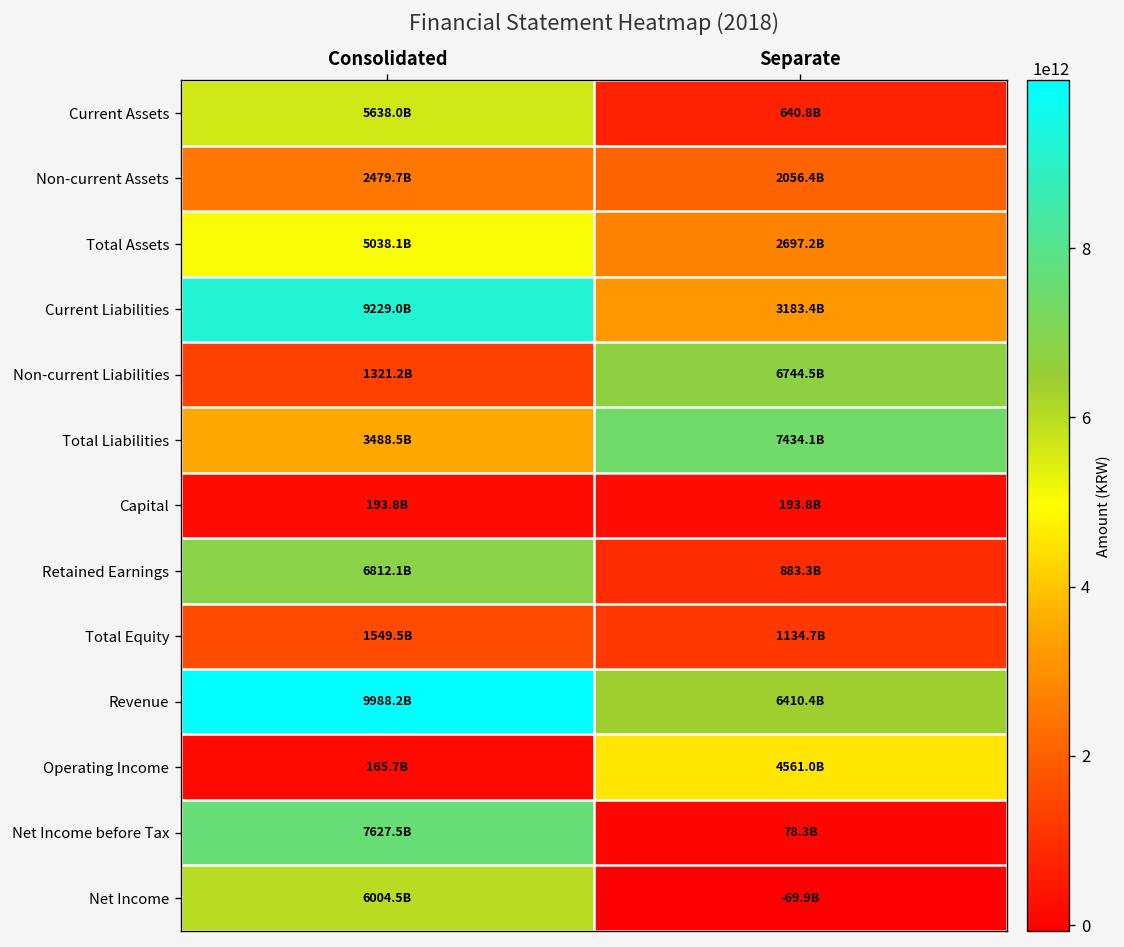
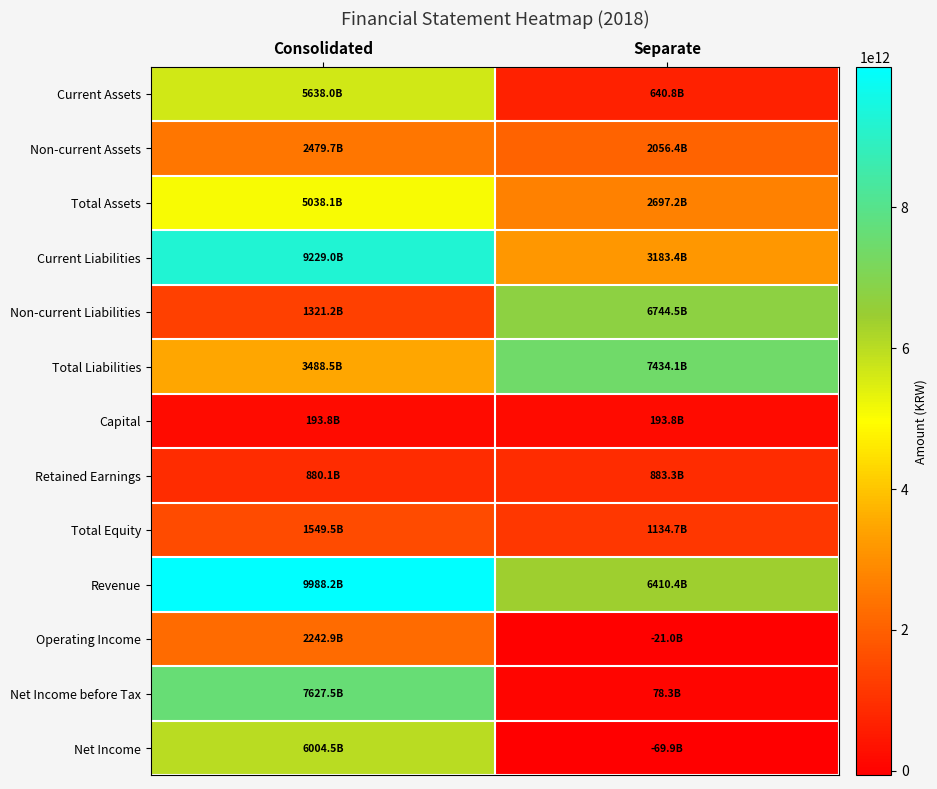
  {
    "Current Assets": {
      "Consolidated": "5638.0B",
      "Separate": "640.8B"
    },
    "Non-current Assets": {
      "Consolidated": "2479.7B",
      "Separate": "2056.4B"
    },
    "Total Assets": {
      "Consolidated": "5038.1B",
      "Separate": "2697.2B"
    },
    "Current Liabilities": {
      "Consolidated": "9229.0B",
      "Separate": "3183.4B"
    },
    "Non-current Liabilities": {
      "Consolidated": "1321.2B",
      "Separate": "6744.5B"
    },
    "Total Liabilities": {
      "Consolidated": "3488.5B",
      "Separate": "7434.1B"
    },
    "Capital": {
      "Consolidated": "193.8B",
      "Separate": "193.8B"
    },
    "Retained Earnings": {
-     "Consolidated": "6812.1B",
+     "Consolidated": "880.1B",
      "Separate": "883.3B"
    },
    "Total Equity": {
      "Consolidated": "1549.5B",
      "Separate": "1134.7B"
    },
    "Revenue": {
      "Consolidated": "9988.2B",
      "Separate": "6410.4B"
    },
    "Operating Income": {
-     "Consolidated": "165.7B",
-     "Separate": "4561.0B"
+     "Consolidated": "2242.9B",
+     "Separate": "-21.0B"
    },
    "Net Income before Tax": {
      "Consolidated": "7627.5B",
      "Separate": "78.3B"
    },
    "Net Income": {
      "Consolidated": "6004.5B",
      "Separate": "-69.9B"
    }
  }
